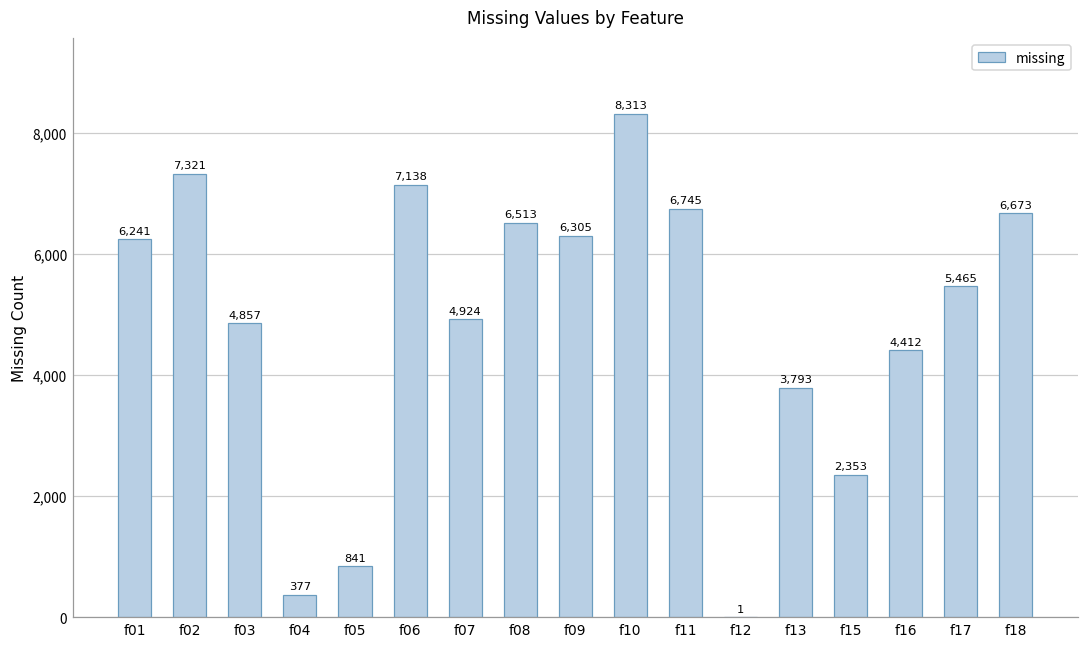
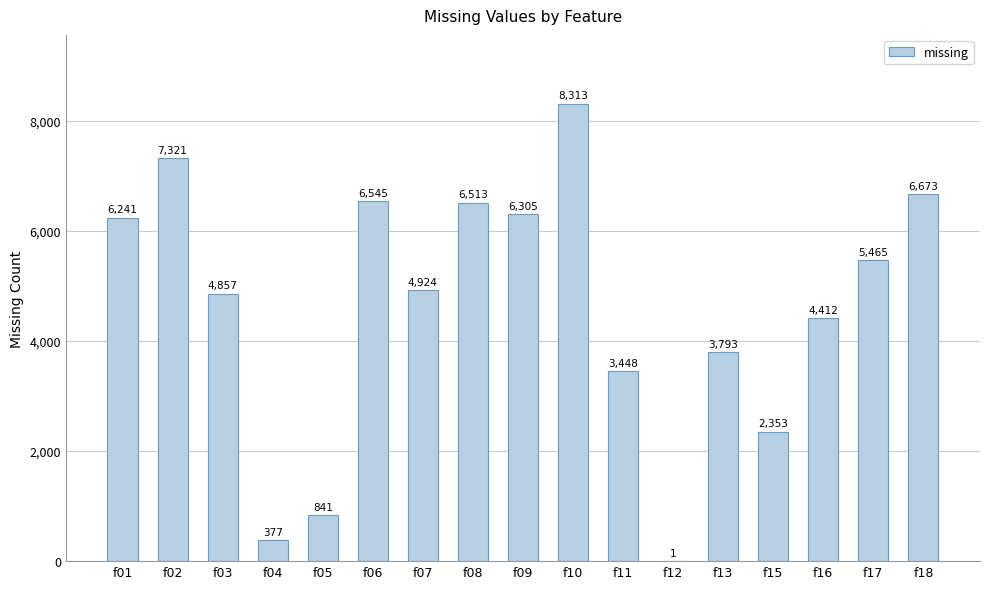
  {
    "f01": "6,241",
    "f02": "7,321",
    "f03": "4,857",
    "f04": "377",
    "f05": "841",
-   "f06": "7,138",
+   "f06": "6,545",
    "f07": "4,924",
    "f08": "6,513",
    "f09": "6,305",
    "f10": "8,313",
-   "f11": "6,745",
+   "f11": "3,448",
    "f12": "1",
    "f13": "3,793",
    "f15": "2,353",
    "f16": "4,412",
    "f17": "5,465",
    "f18": "6,673"
  }
